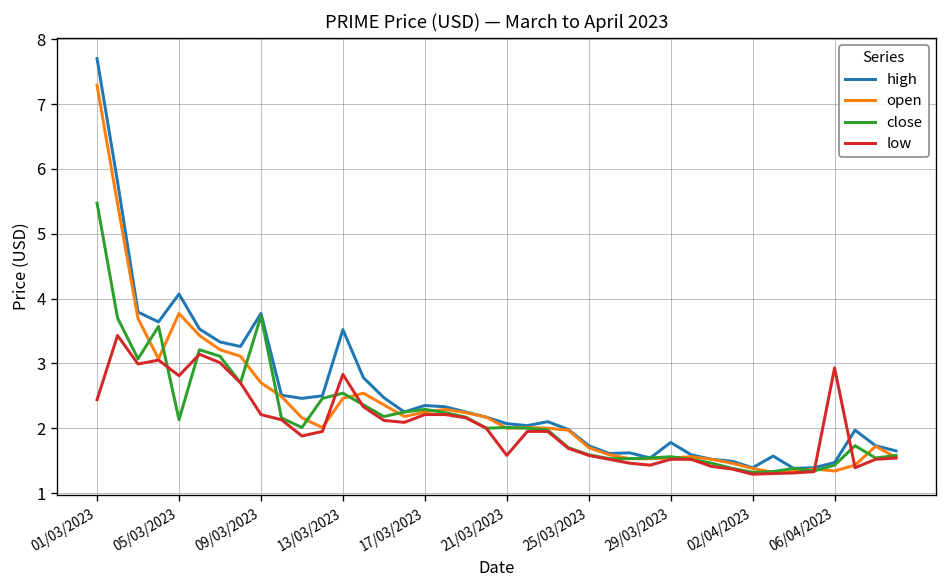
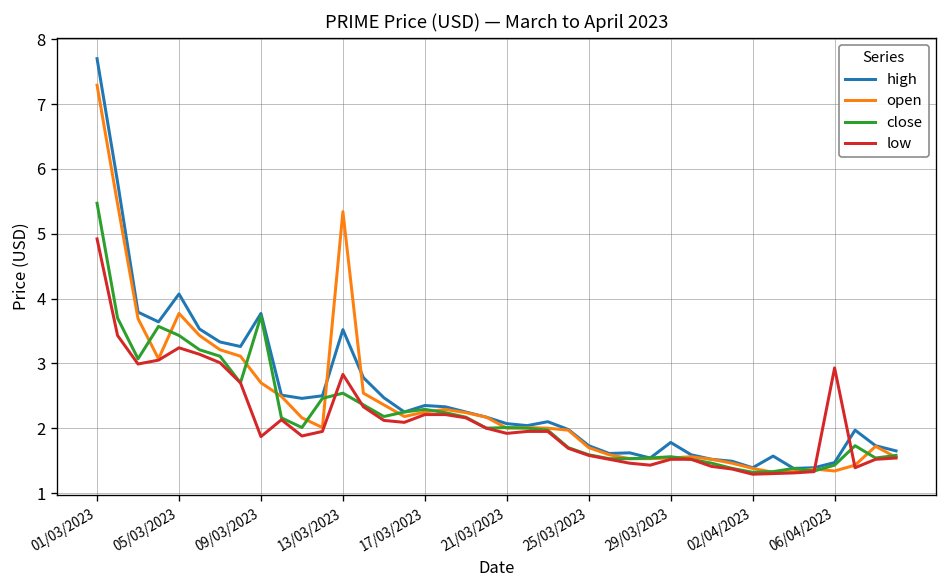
  {
    "high": {
      "01/03/2023": 7.7,
      "05/03/2023": 4.1,
      "13/03/2023": 3.5,
      "17/03/2023": 2.4,
      "21/03/2023": 2.1,
      "29/03/2023": 1.8
    },
    "open": {
      "01/03/2023": 7.3,
      "05/03/2023": 3.8,
      "09/03/2023": 2.7,
-     "13/03/2023": 2.5,
+     "13/03/2023": 5.3,
      "06/04/2023": 1.3
    },
    "close": {
      "01/03/2023": 5.5,
-     "05/03/2023": 2.1,
+     "05/03/2023": 3.4,
      "13/03/2023": 2.5
    },
    "low": {
-     "01/03/2023": 2.4,
-     "05/03/2023": 2.8,
-     "09/03/2023": 2.2,
+     "01/03/2023": 4.9,
+     "05/03/2023": 3.2,
+     "09/03/2023": 1.9,
      "13/03/2023": 2.8,
-     "21/03/2023": 1.6,
+     "21/03/2023": 1.9,
      "06/04/2023": 2.9
    }
  }
